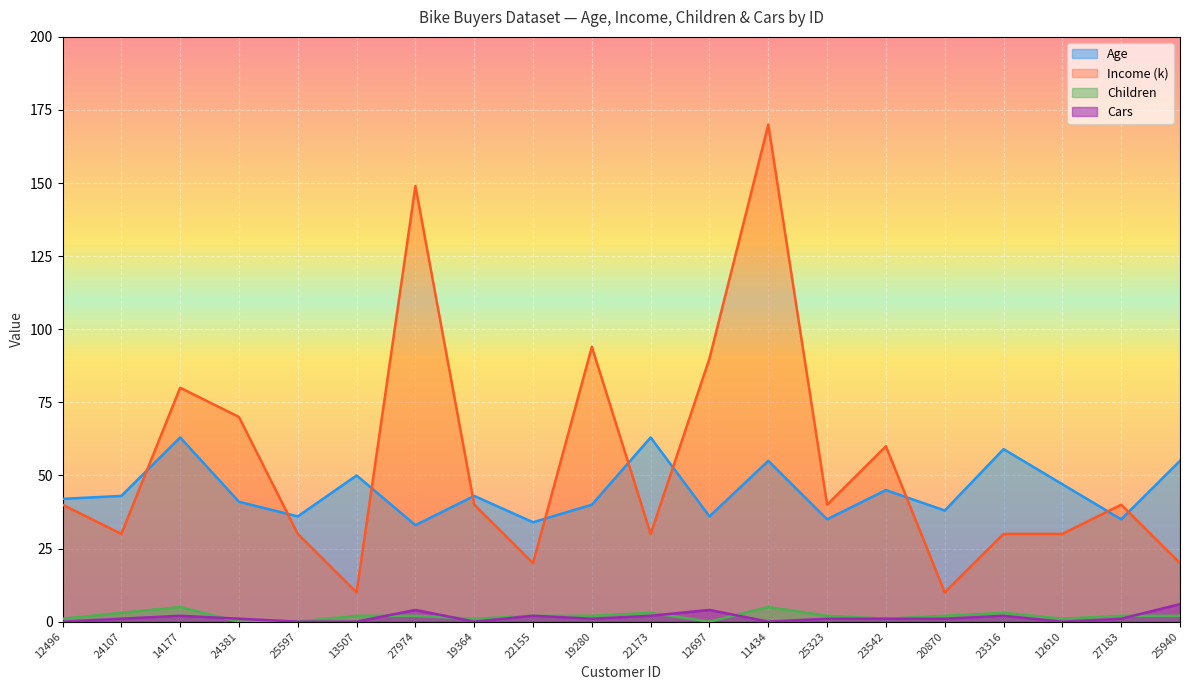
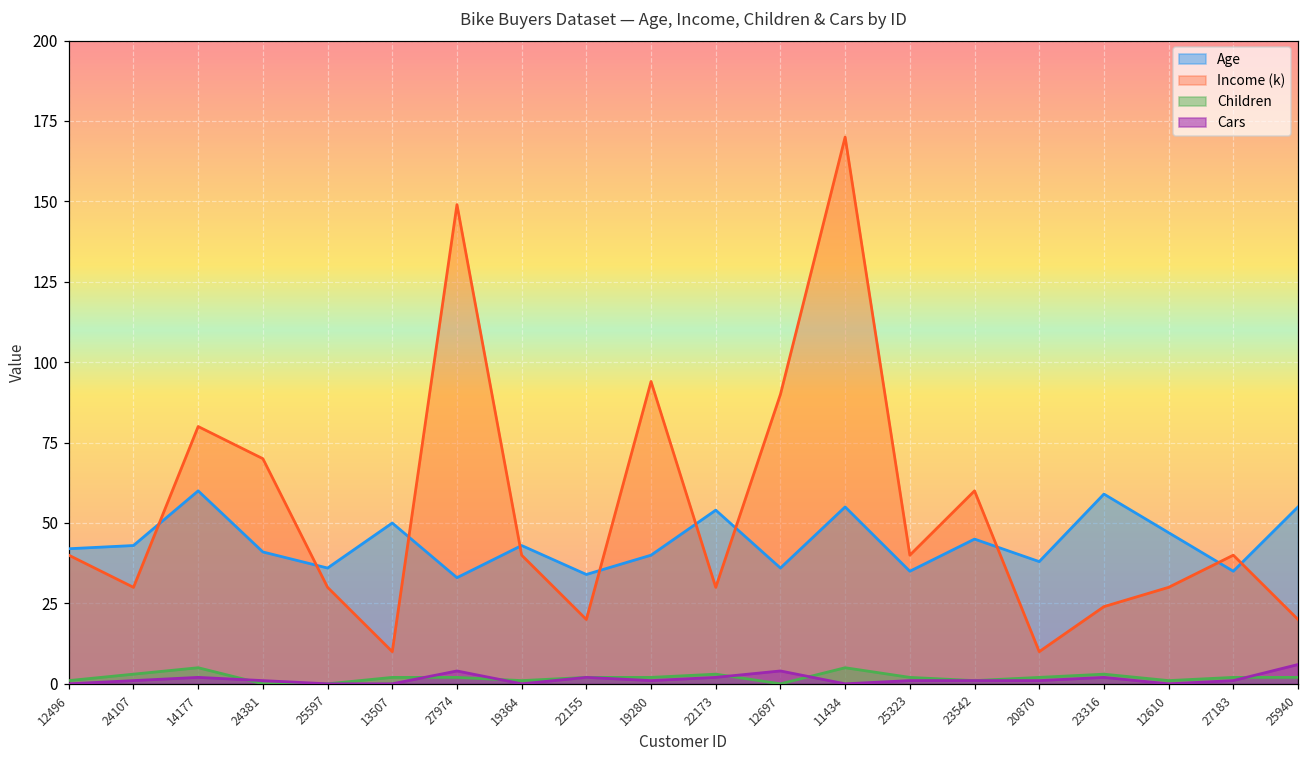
  {
    "Age": {
      "12496": 42,
      "24107": 43,
-     "14177": 63,
+     "14177": 60,
      "24381": 41,
      "25597": 36,
      "13507": 50,
      "27974": 33,
      "19364": 43,
      "22155": 34,
      "19280": 40,
-     "22173": 63,
+     "22173": 54,
      "12697": 36,
      "11434": 55,
      "25323": 35,
      "23542": 45,
      "20870": 38,
      "23316": 59,
      "12610": 47,
      "27183": 35,
      "25940": 55
    },
    "Income (k)": {
      "12496": 40,
      "24107": 30,
      "14177": 80,
      "24381": 70,
      "25597": 30,
      "13507": 10,
      "27974": 149,
      "19364": 40,
      "22155": 20,
      "19280": 94,
      "22173": 30,
      "12697": 90,
      "11434": 170,
      "25323": 40,
      "23542": 60,
      "20870": 10,
-     "23316": 30,
+     "23316": 24,
      "12610": 30,
      "27183": 40,
      "25940": 20
    },
    "Children": {
      "12496": 1,
      "24107": 3,
      "14177": 5,
      "24381": 0,
      "13507": 2,
      "27974": 2,
      "19364": 1,
      "19280": 2,
      "22173": 3,
      "12697": 0,
      "11434": 5,
      "25323": 2,
      "20870": 2,
      "23316": 3,
      "12610": 1,
      "27183": 2,
      "25940": 2
    },
    "Cars": {
      "12496": 0,
      "24107": 1,
      "14177": 2,
      "24381": 1,
      "13507": 0,
      "27974": 4,
      "19364": 0,
      "19280": 1,
      "22173": 2,
      "12697": 4,
      "11434": 0,
      "25323": 1,
      "20870": 1,
      "23316": 2,
      "12610": 0,
      "27183": 1,
      "25940": 6
    }
  }
